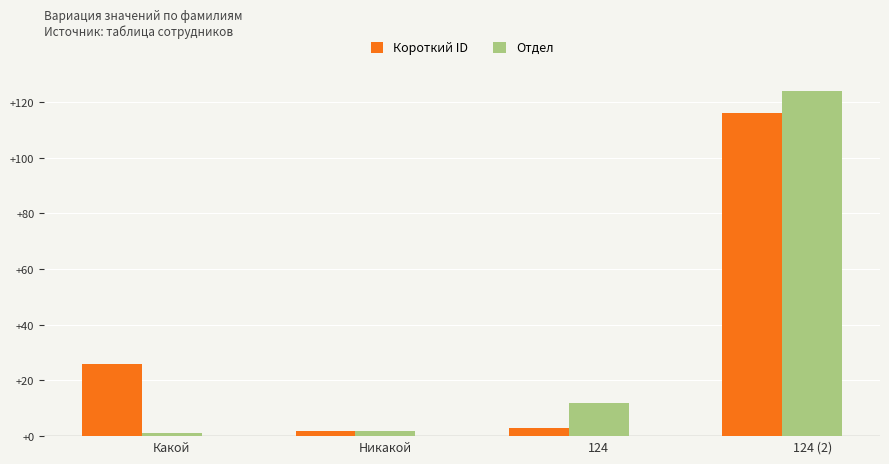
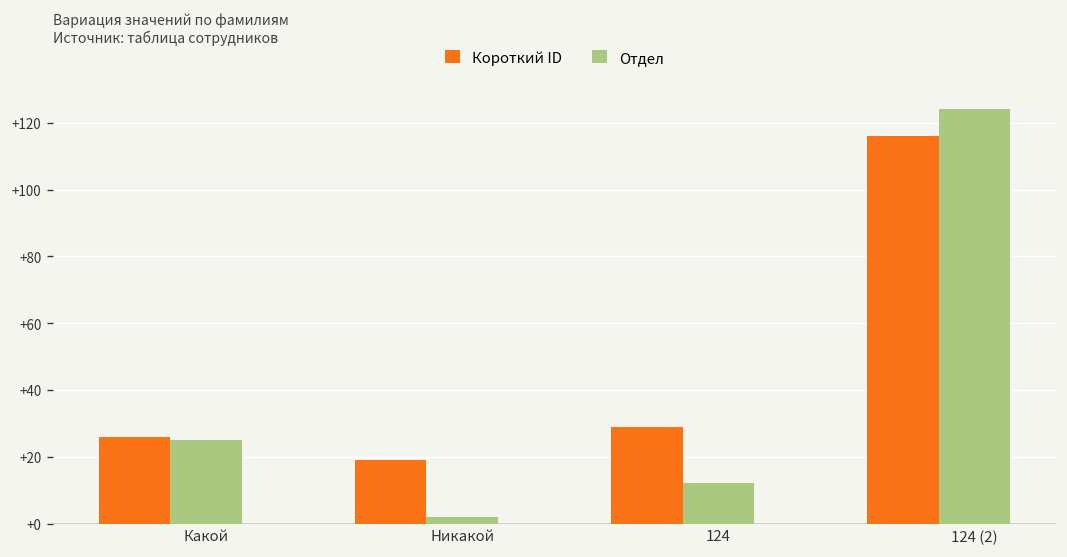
  {
    "Короткий ID": {
      "Какой": "+26",
-     "Никакой": "+2",
-     "124": "+3",
+     "Никакой": "+19",
+     "124": "+29",
      "124 (2)": "+116"
    },
    "Отдел": {
-     "Какой": "+1",
+     "Какой": "+25",
      "Никакой": "+2",
      "124": "+12",
      "124 (2)": "+124"
    }
  }
